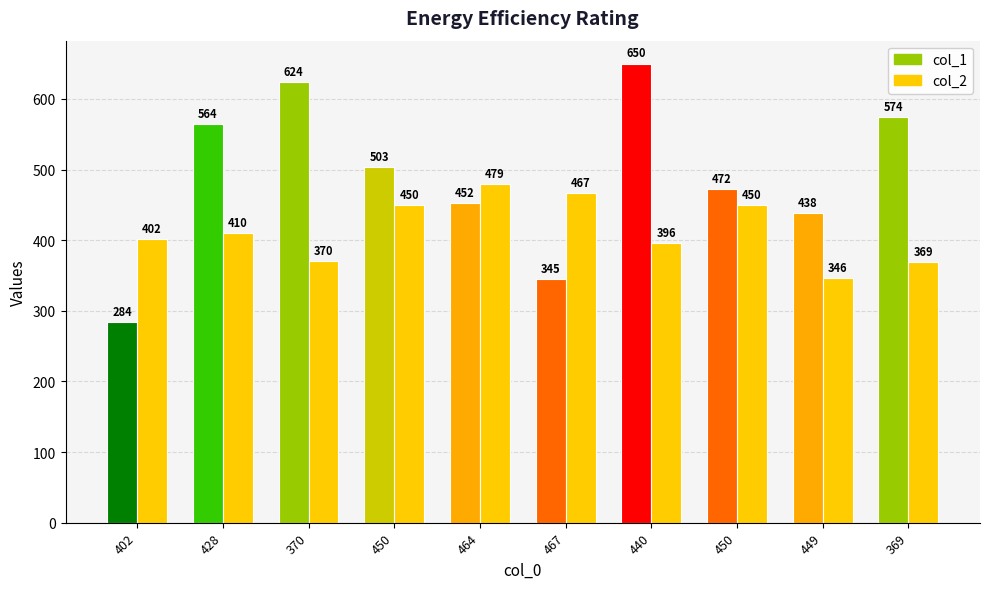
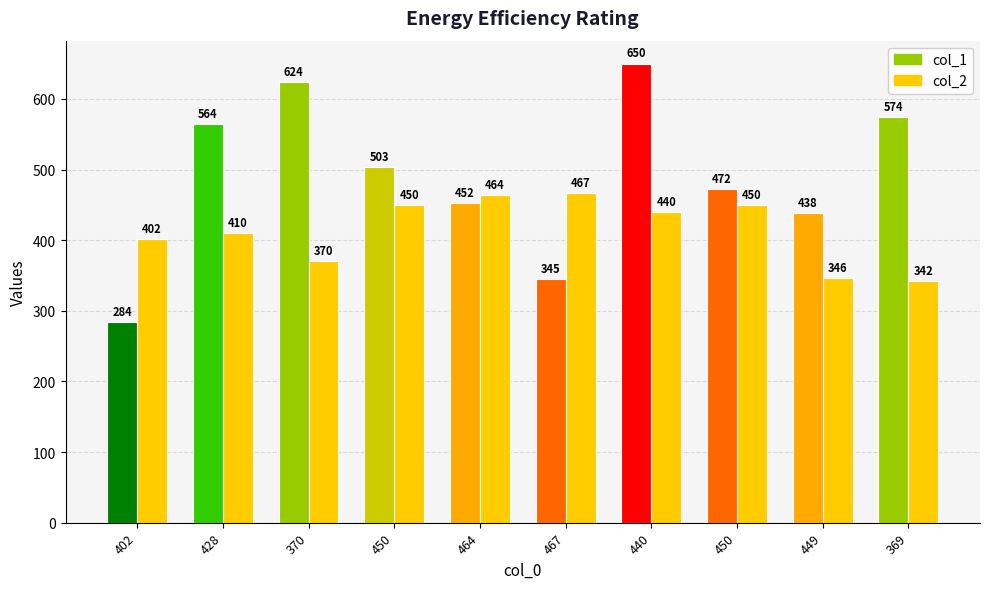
  {
    "col_2": {
      "402": 402,
      "428": 410,
      "370": 370,
-     "464": 479,
+     "464": 464,
      "467": 467,
-     "440": 396,
+     "440": 440,
      "449": 346,
-     "369": 369
+     "369": 342
    }
  }
